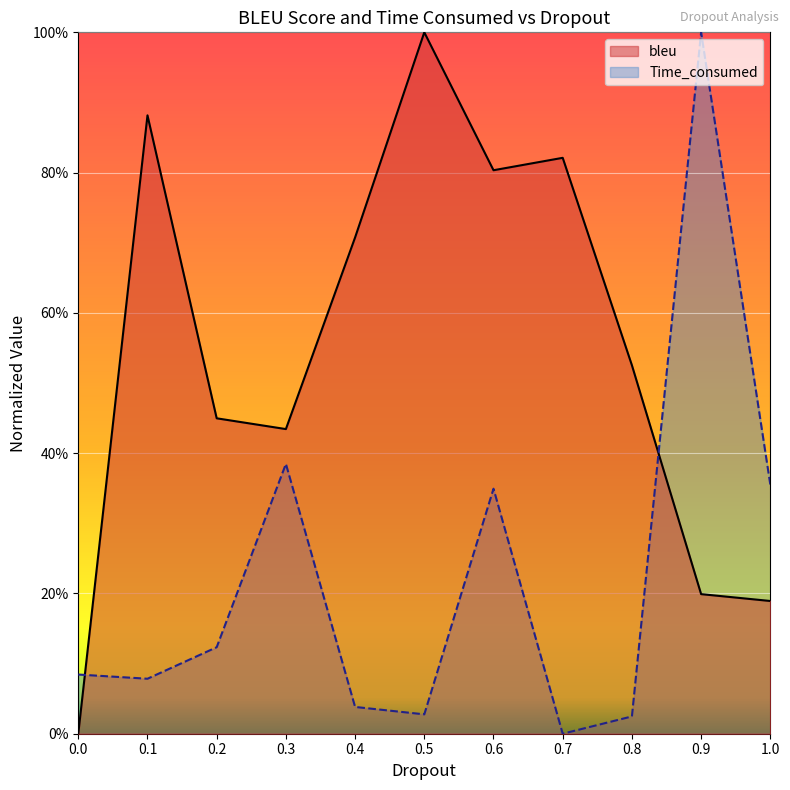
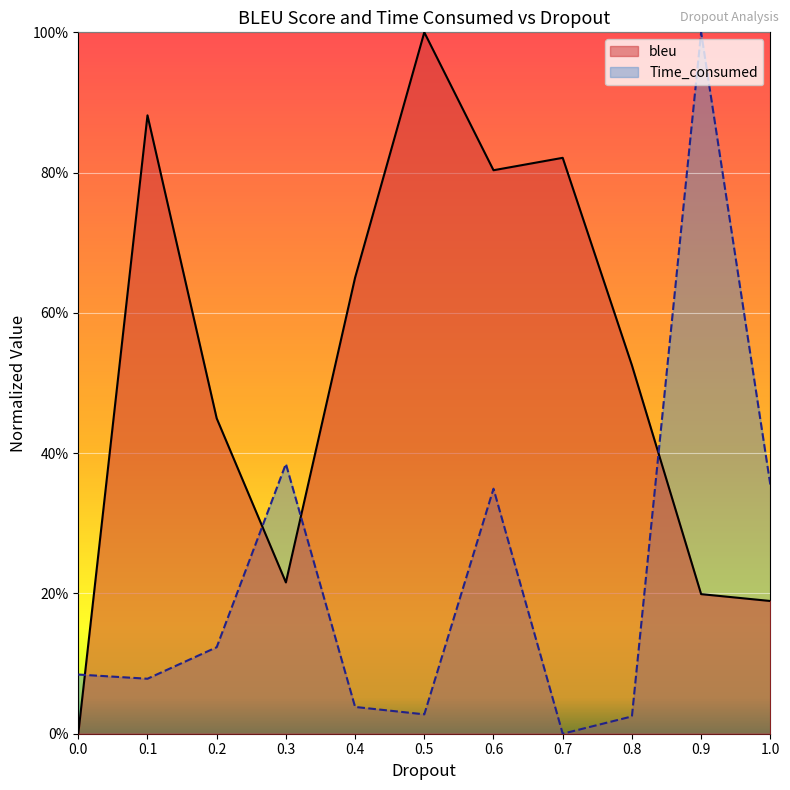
  {
    "bleu": {
      "0.0": "0%",
      "0.1": "88%",
      "0.2": "45%",
-     "0.3": "43%",
-     "0.4": "71%",
+     "0.3": "22%",
+     "0.4": "65%",
      "0.5": "100%",
      "0.6": "80%",
      "0.7": "82%",
      "0.8": "53%",
      "0.9": "20%",
      "1.0": "19%"
    },
    "Time_consumed": {
      "0.0": "8%",
      "0.1": "8%",
      "0.2": "12%",
      "0.3": "38%",
      "0.4": "4%",
      "0.5": "3%",
      "0.6": "35%",
      "0.7": "0%",
      "0.8": "2%",
      "0.9": "100%",
      "1.0": "36%"
    }
  }
